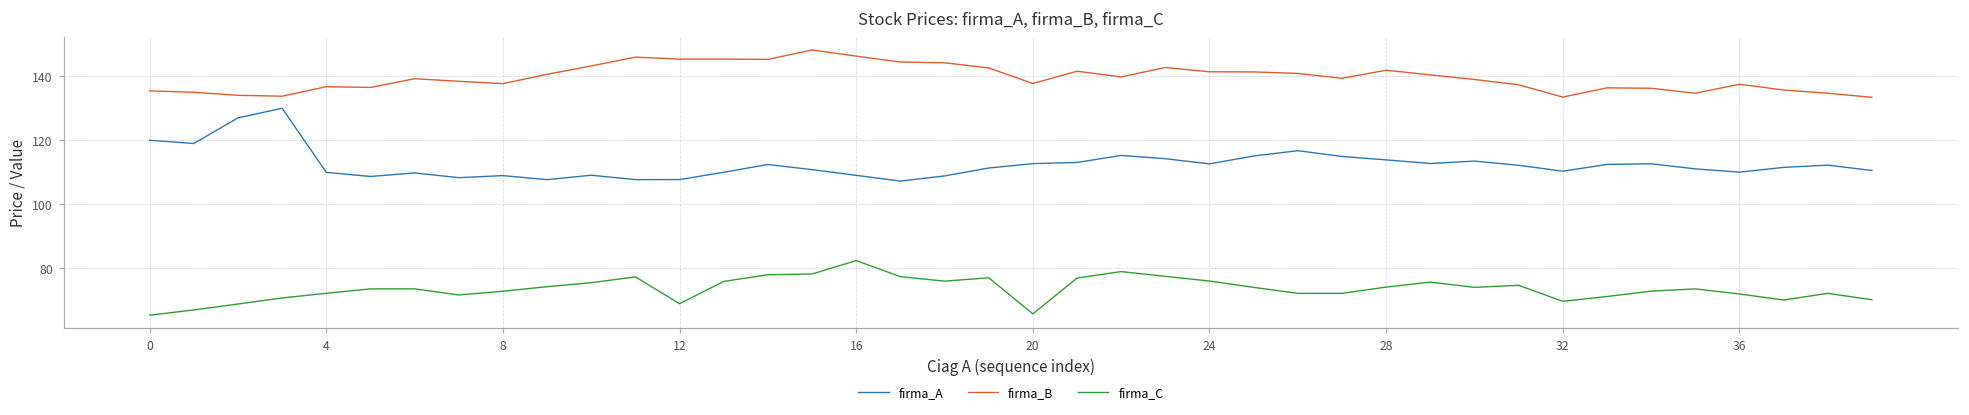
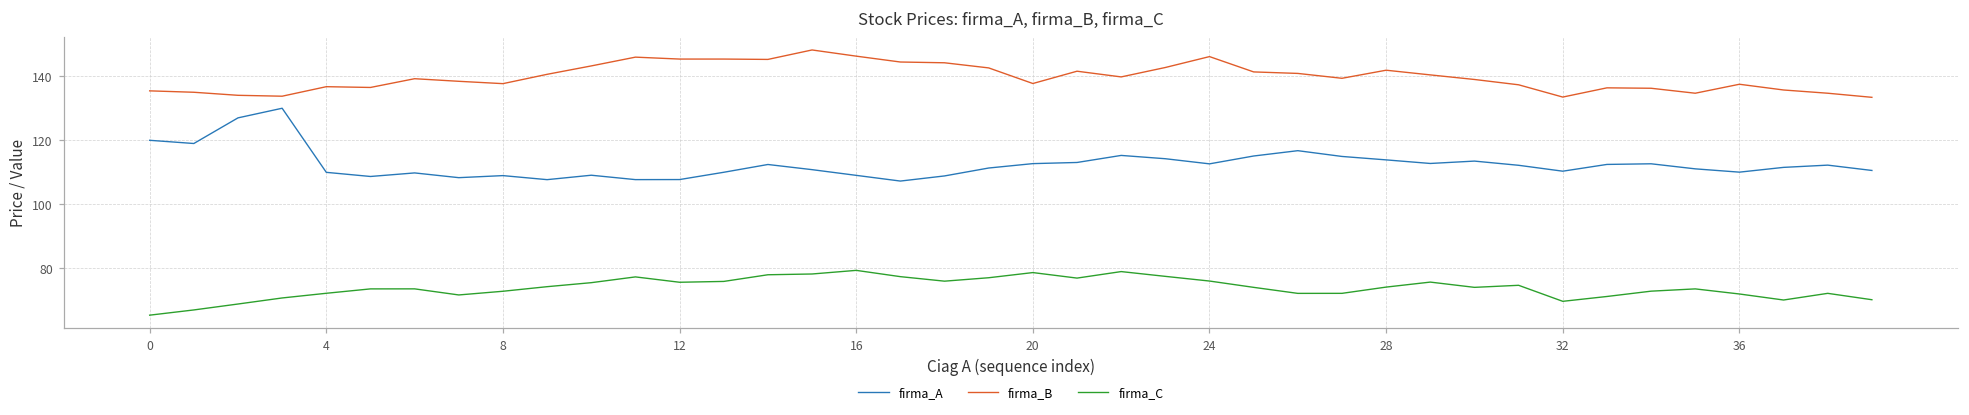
  {
    "firma_A": {
      "0": 120,
      "4": 110,
      "8": 109,
      "12": 108,
      "16": 109,
      "20": 113,
      "24": 113,
      "28": 114,
      "32": 110,
      "36": 110
    },
    "firma_B": {
      "0": 135,
      "4": 137,
      "8": 138,
      "12": 145,
      "16": 146,
      "20": 138,
-     "24": 141,
+     "24": 146,
      "28": 142,
      "32": 133,
      "36": 137
    },
    "firma_C": {
      "0": 65,
      "4": 72,
      "8": 73,
-     "12": 69,
-     "16": 82,
-     "20": 66,
+     "12": 76,
+     "16": 79,
+     "20": 79,
      "24": 76,
      "28": 74,
      "32": 70,
      "36": 72
    }
  }
